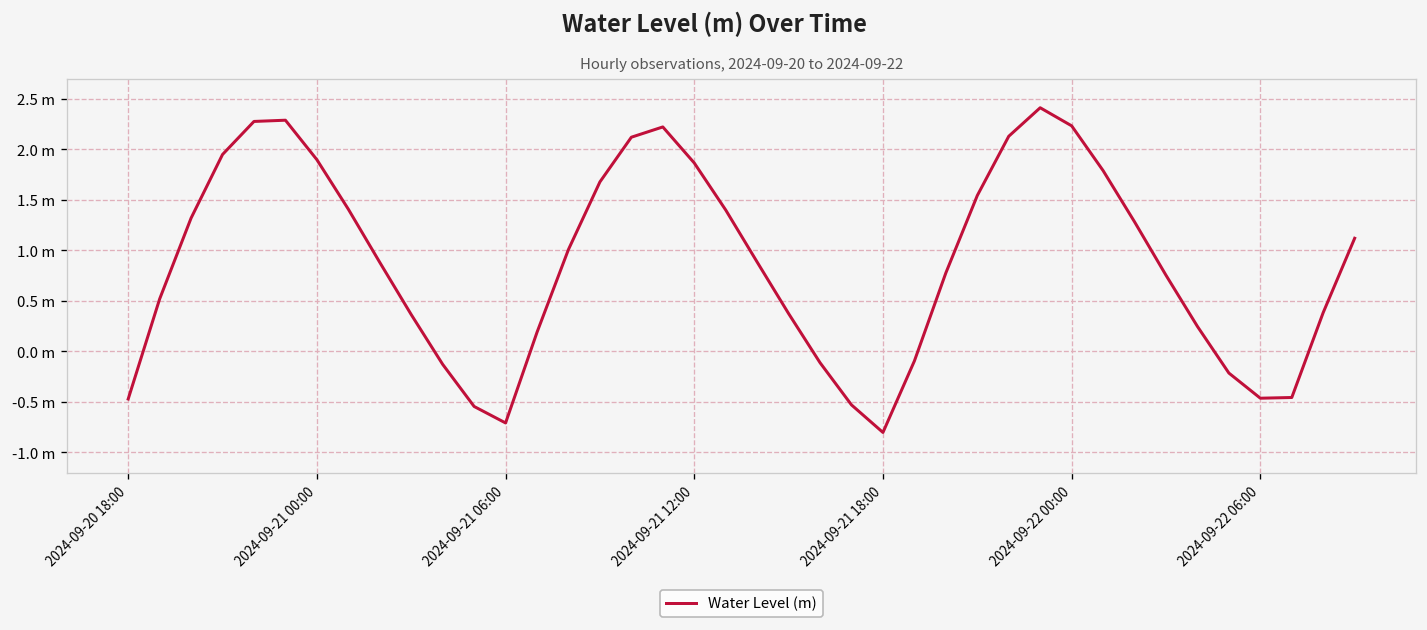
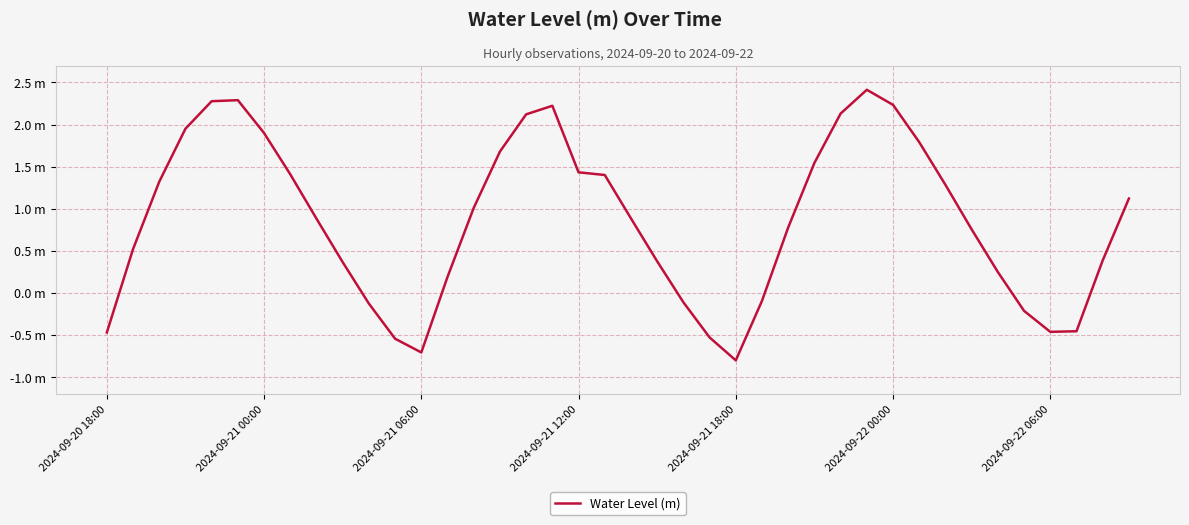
  {
    "2024-09-20 18:00": "-0.5 m",
    "2024-09-21 00:00": "1.9 m",
    "2024-09-21 06:00": "-0.7 m",
-   "2024-09-21 12:00": "1.9 m",
+   "2024-09-21 12:00": "1.4 m",
    "2024-09-21 18:00": "-0.8 m",
    "2024-09-22 00:00": "2.2 m",
    "2024-09-22 06:00": "-0.5 m"
  }
